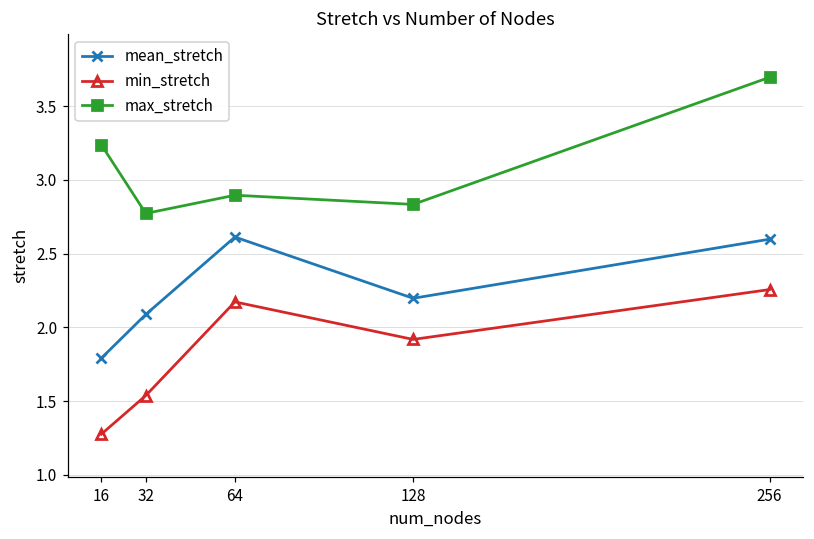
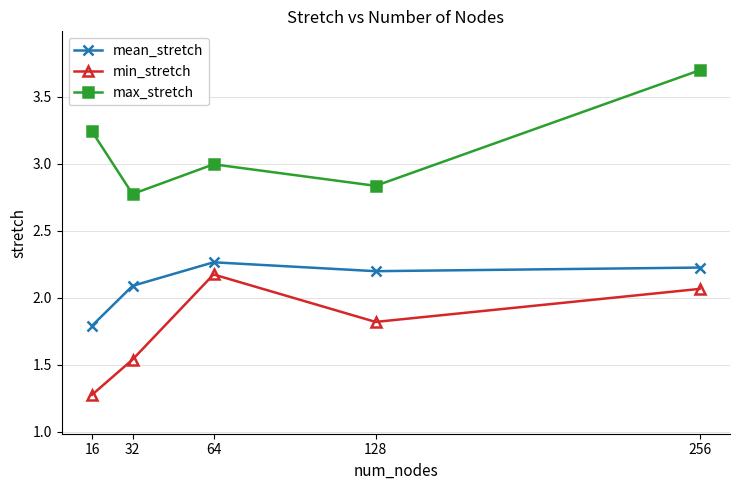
  {
    "mean_stretch": {
      "16": 1.79,
      "32": 2.09,
-     "64": 2.61,
+     "64": 2.26,
      "128": 2.20,
-     "256": 2.60
+     "256": 2.22
    },
    "min_stretch": {
      "16": 1.28,
      "32": 1.54,
      "64": 2.17,
-     "128": 1.92,
-     "256": 2.26
+     "128": 1.82,
+     "256": 2.07
    },
    "max_stretch": {
      "16": 3.24,
      "32": 2.77,
-     "64": 2.90,
+     "64": 2.99,
      "128": 2.83,
      "256": 3.70
    }
  }
